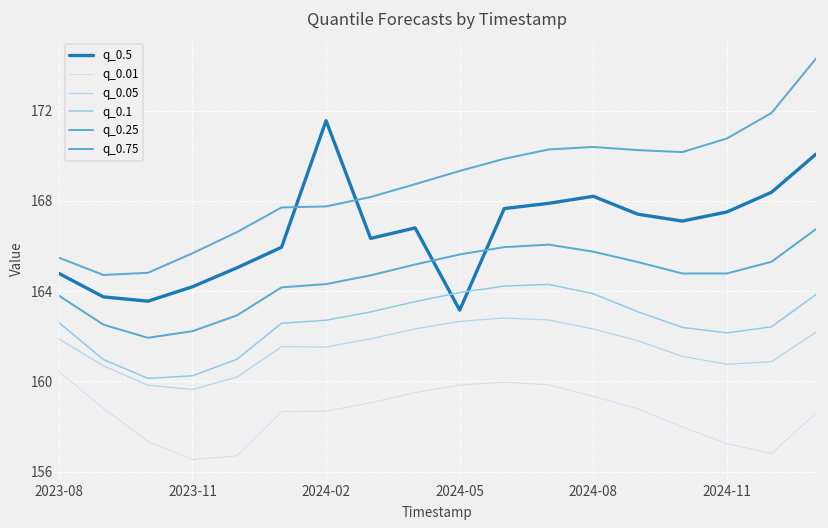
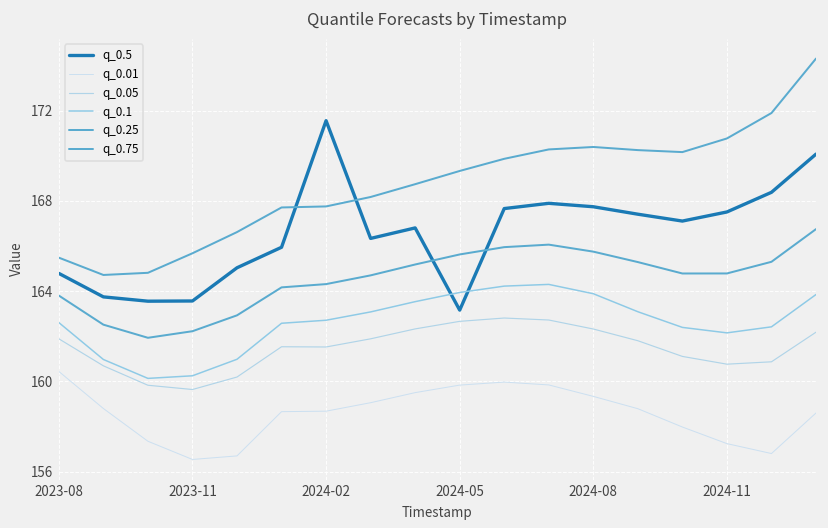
  {
    "q_0.5": {
      "2023-08": 164.8,
-     "2023-11": 164.2,
+     "2023-11": 163.6,
      "2024-02": 171.6,
      "2024-05": 163.2,
-     "2024-08": 168.2,
+     "2024-08": 167.7,
      "2024-11": 167.5
    }
  }
